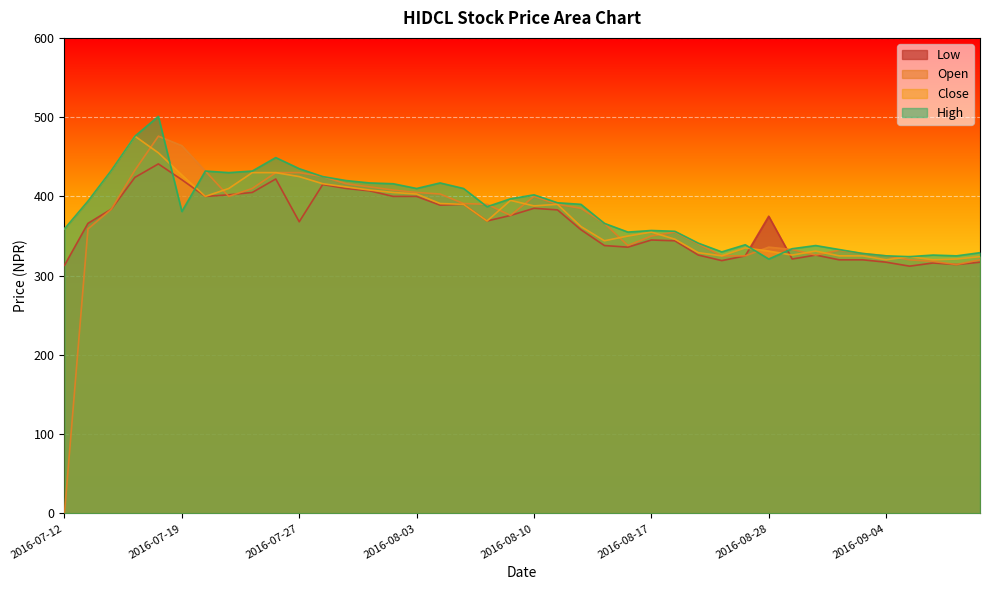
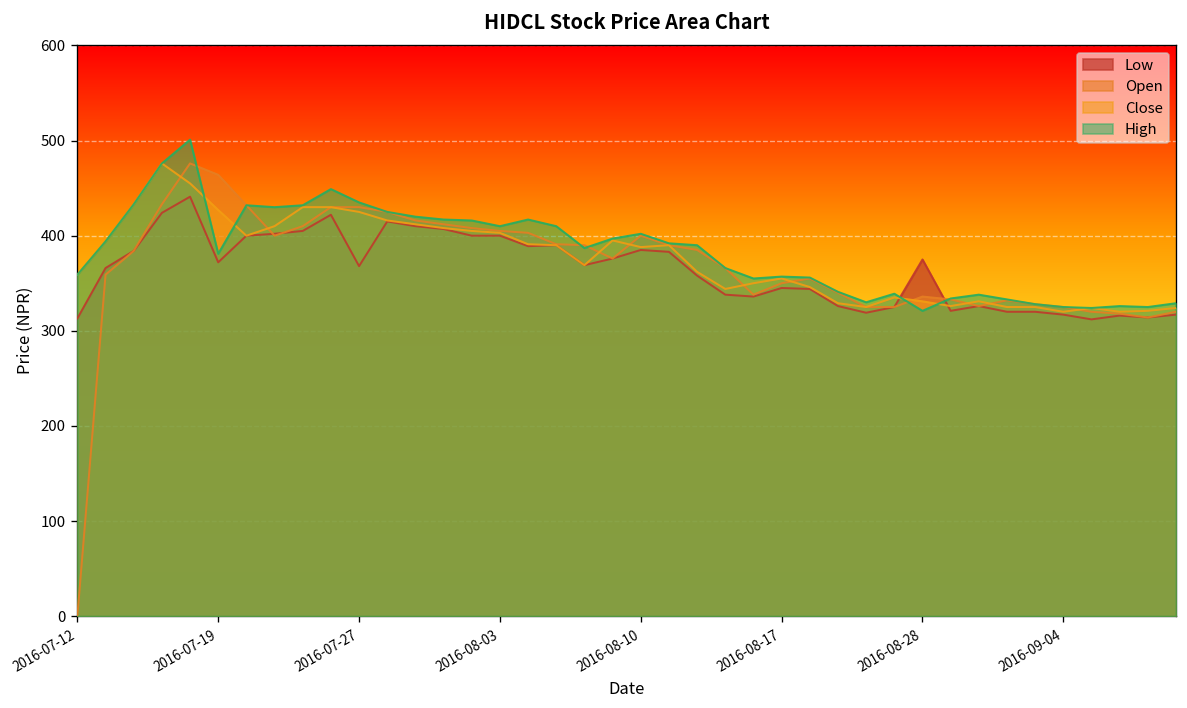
  {
    "Low": {
      "2016-07-12": 310,
-     "2016-07-19": 420,
+     "2016-07-19": 370,
      "2016-07-27": 370,
      "2016-08-17": 350,
      "2016-08-28": 380
    },
    "High": {
      "2016-07-19": 380,
      "2016-07-27": 440,
      "2016-08-03": 410,
      "2016-08-28": 320
    }
  }
